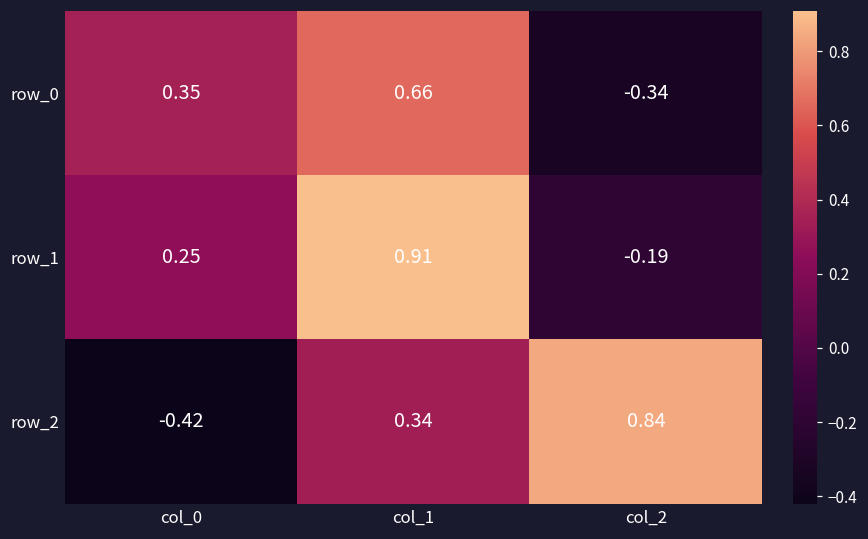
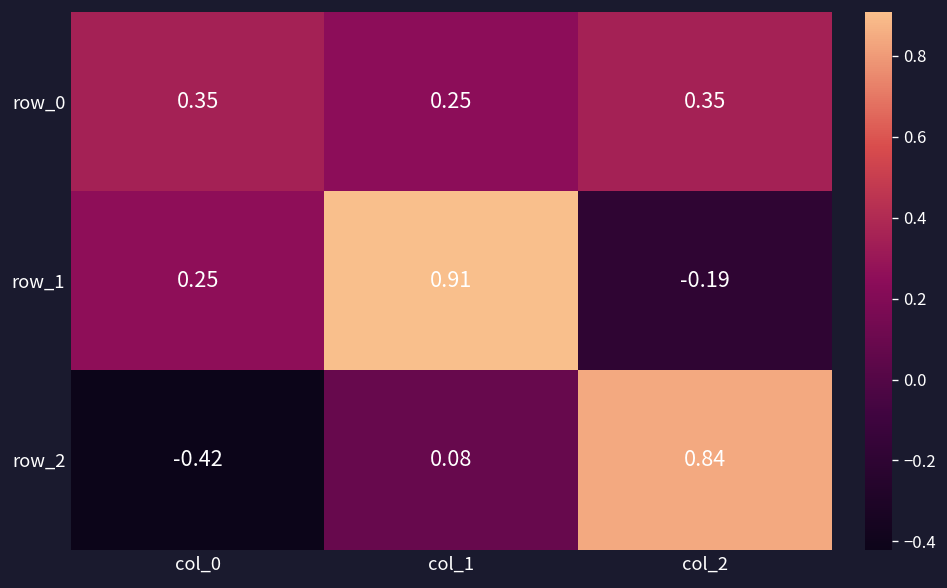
  {
    "row_0": {
      "col_0": 0.35,
-     "col_1": 0.66,
-     "col_2": -0.34
+     "col_1": 0.25,
+     "col_2": 0.35
    },
    "row_1": {
      "col_0": 0.25,
      "col_1": 0.91,
      "col_2": -0.19
    },
    "row_2": {
      "col_0": -0.42,
-     "col_1": 0.34,
+     "col_1": 0.08,
      "col_2": 0.84
    }
  }
